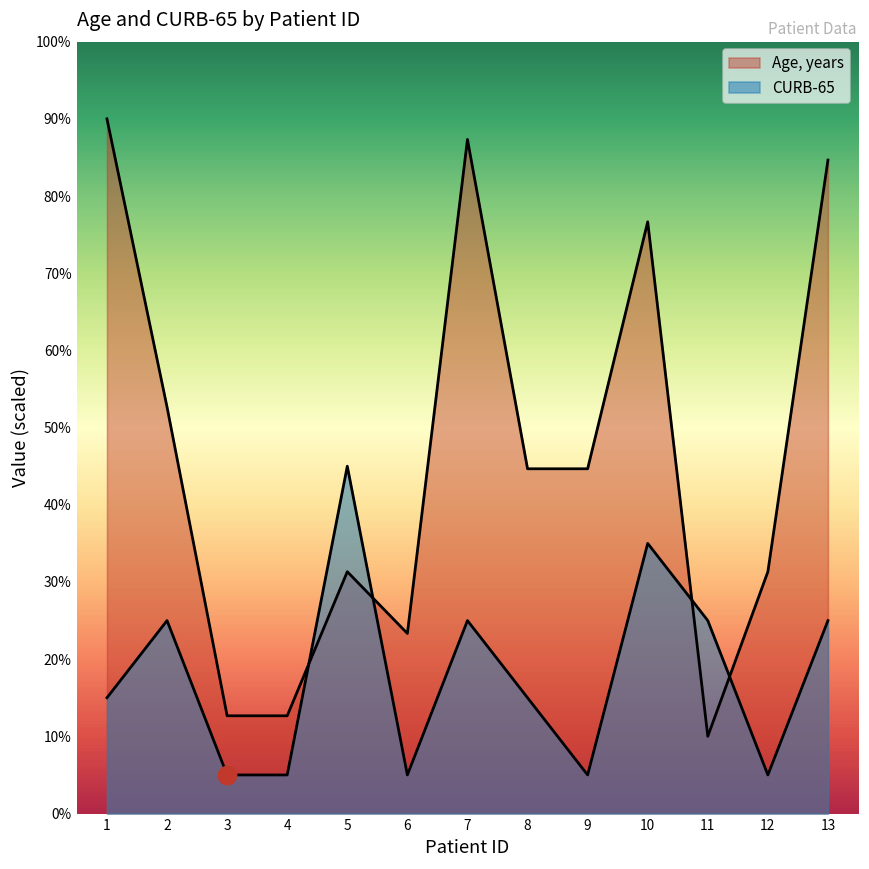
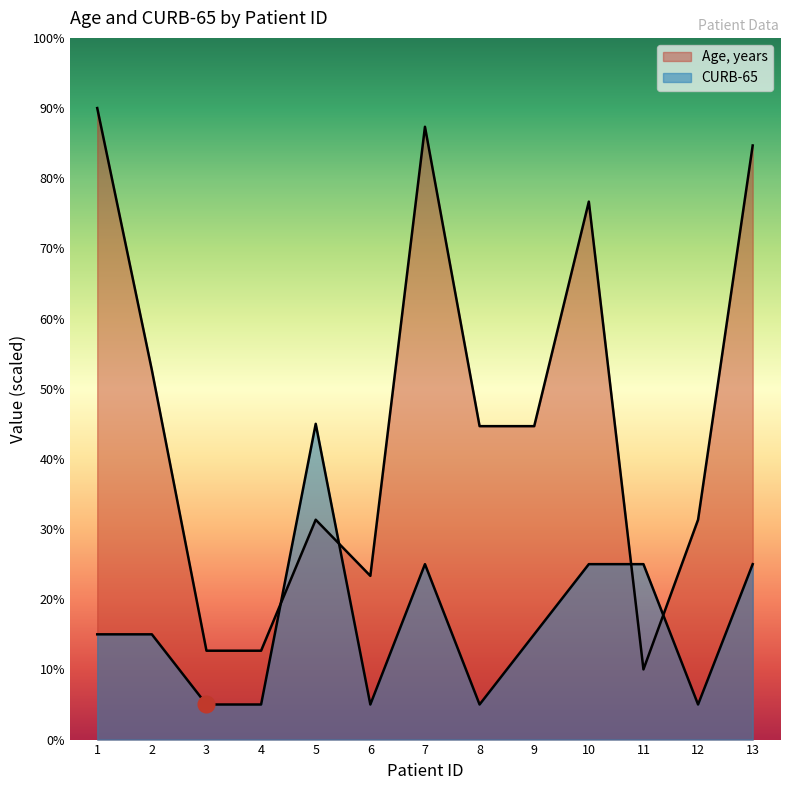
  {
    "CURB-65": {
      "1": "15%",
-     "2": "25%",
+     "2": "15%",
      "4": "5%",
      "5": "45%",
      "6": "5%",
      "7": "25%",
-     "8": "15%",
-     "9": "5%",
-     "10": "35%",
+     "8": "5%",
+     "9": "15%",
+     "10": "25%",
      "11": "25%",
      "12": "5%",
      "13": "25%"
    }
  }
